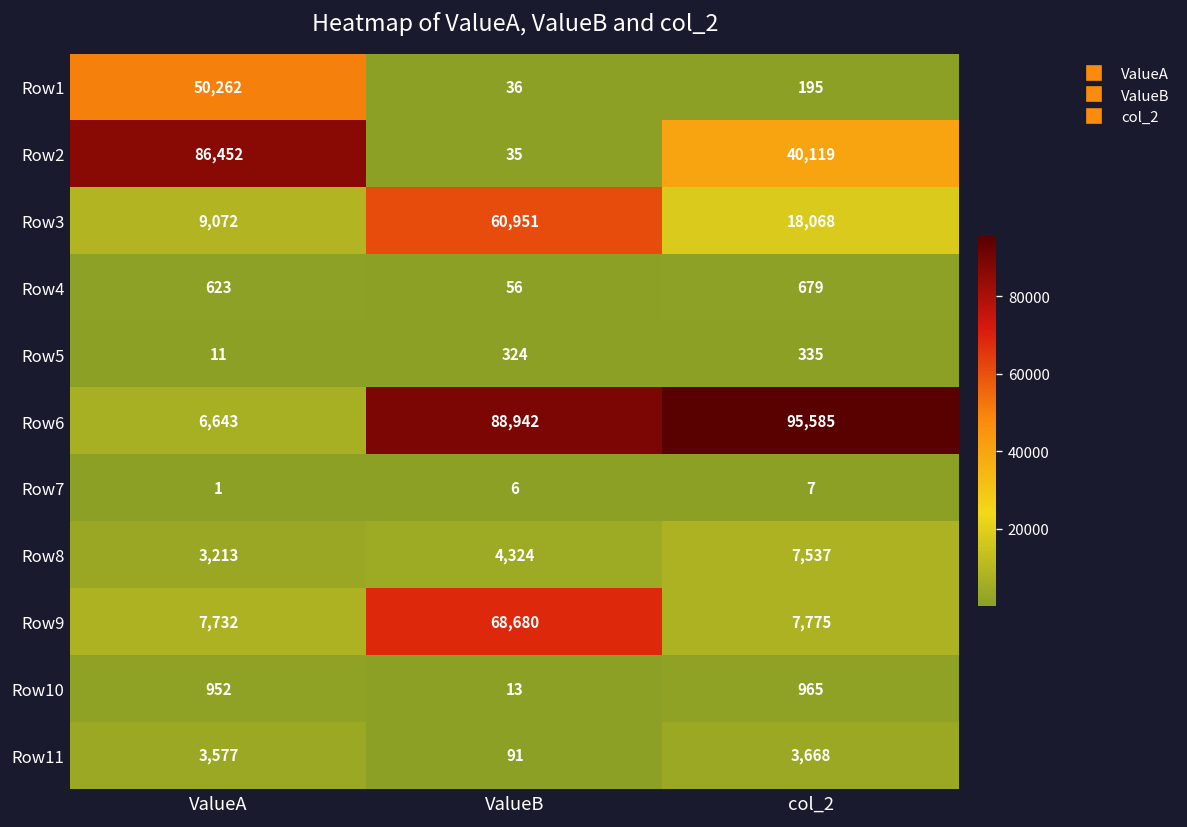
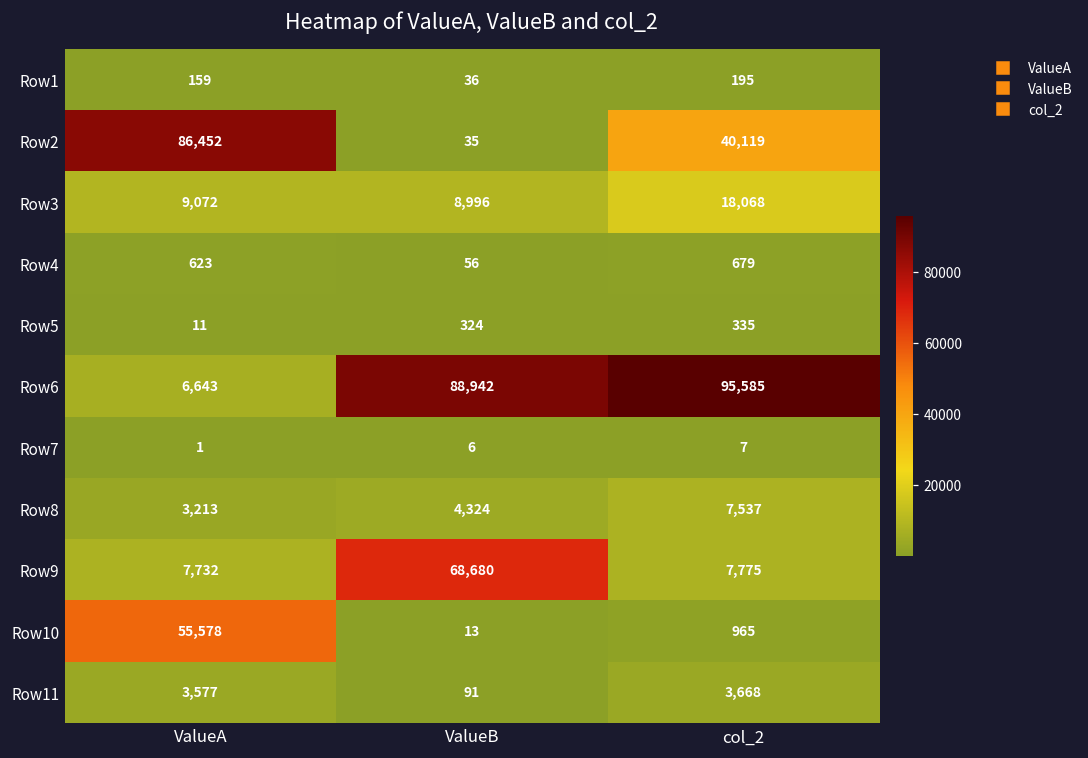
  {
    "Row1": {
-     "ValueA": "50,262",
+     "ValueA": "159",
      "ValueB": "36",
      "col_2": "195"
    },
    "Row2": {
      "ValueA": "86,452",
      "ValueB": "35",
      "col_2": "40,119"
    },
    "Row3": {
      "ValueA": "9,072",
-     "ValueB": "60,951",
+     "ValueB": "8,996",
      "col_2": "18,068"
    },
    "Row4": {
      "ValueA": "623",
      "ValueB": "56",
      "col_2": "679"
    },
    "Row5": {
      "ValueA": "11",
      "ValueB": "324",
      "col_2": "335"
    },
    "Row6": {
      "ValueA": "6,643",
      "ValueB": "88,942",
      "col_2": "95,585"
    },
    "Row7": {
      "ValueA": "1",
      "ValueB": "6",
      "col_2": "7"
    },
    "Row8": {
      "ValueA": "3,213",
      "ValueB": "4,324",
      "col_2": "7,537"
    },
    "Row9": {
      "ValueA": "7,732",
      "ValueB": "68,680",
      "col_2": "7,775"
    },
    "Row10": {
-     "ValueA": "952",
+     "ValueA": "55,578",
      "ValueB": "13",
      "col_2": "965"
    },
    "Row11": {
      "ValueA": "3,577",
      "ValueB": "91",
      "col_2": "3,668"
    }
  }
